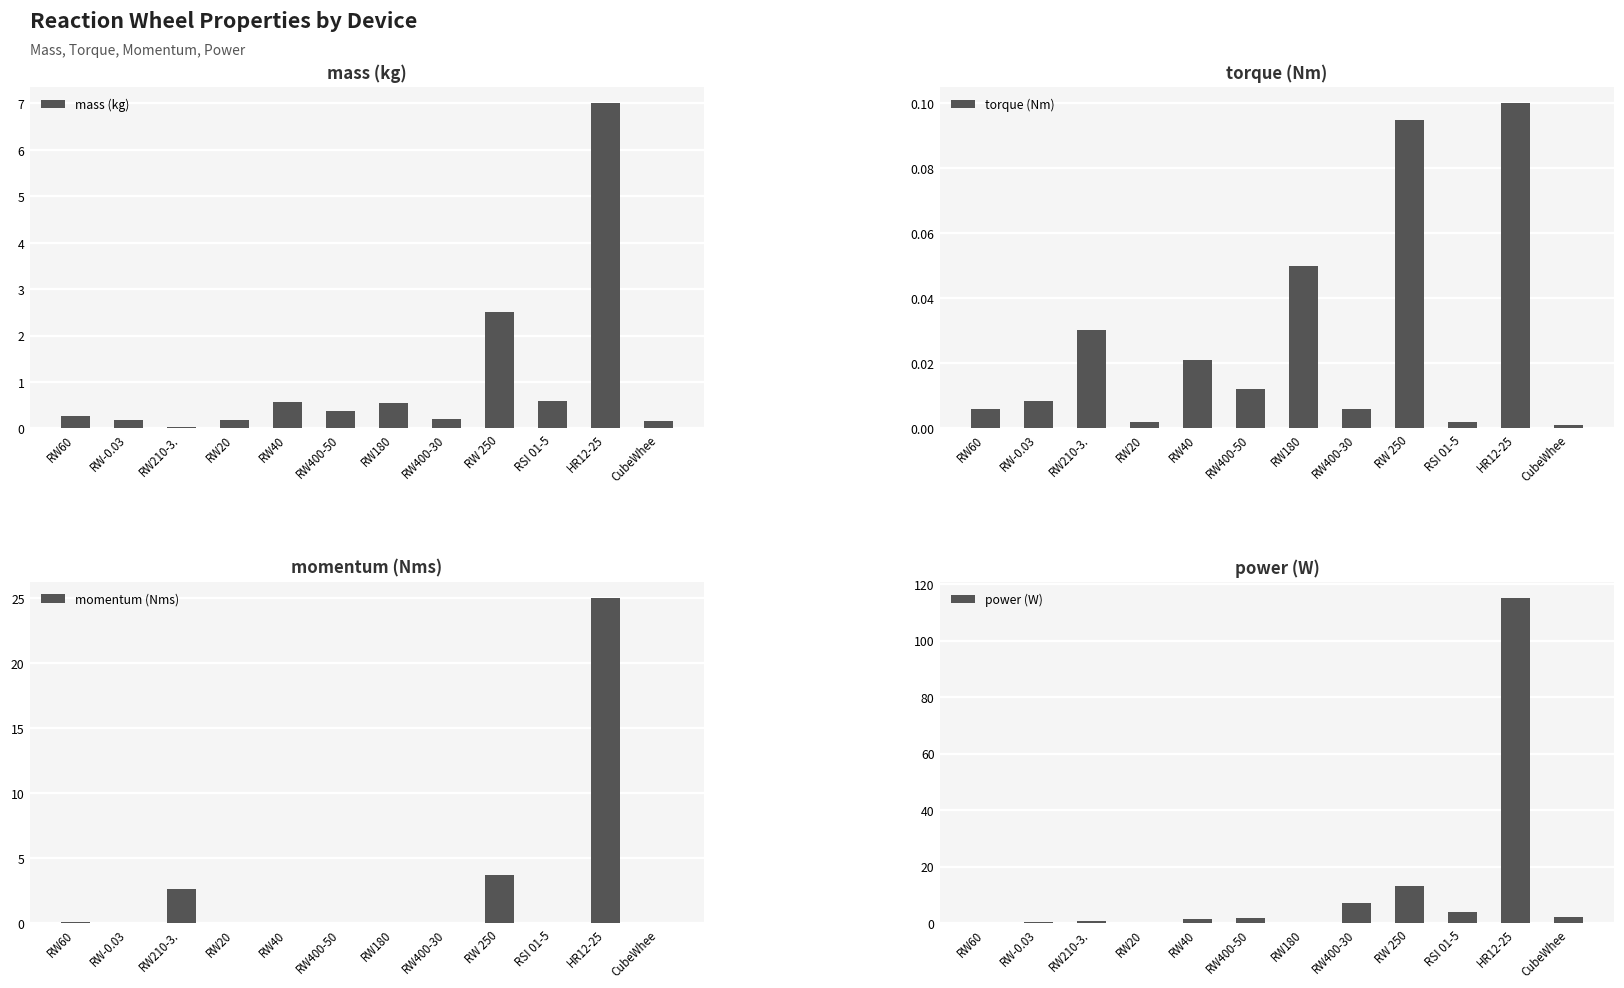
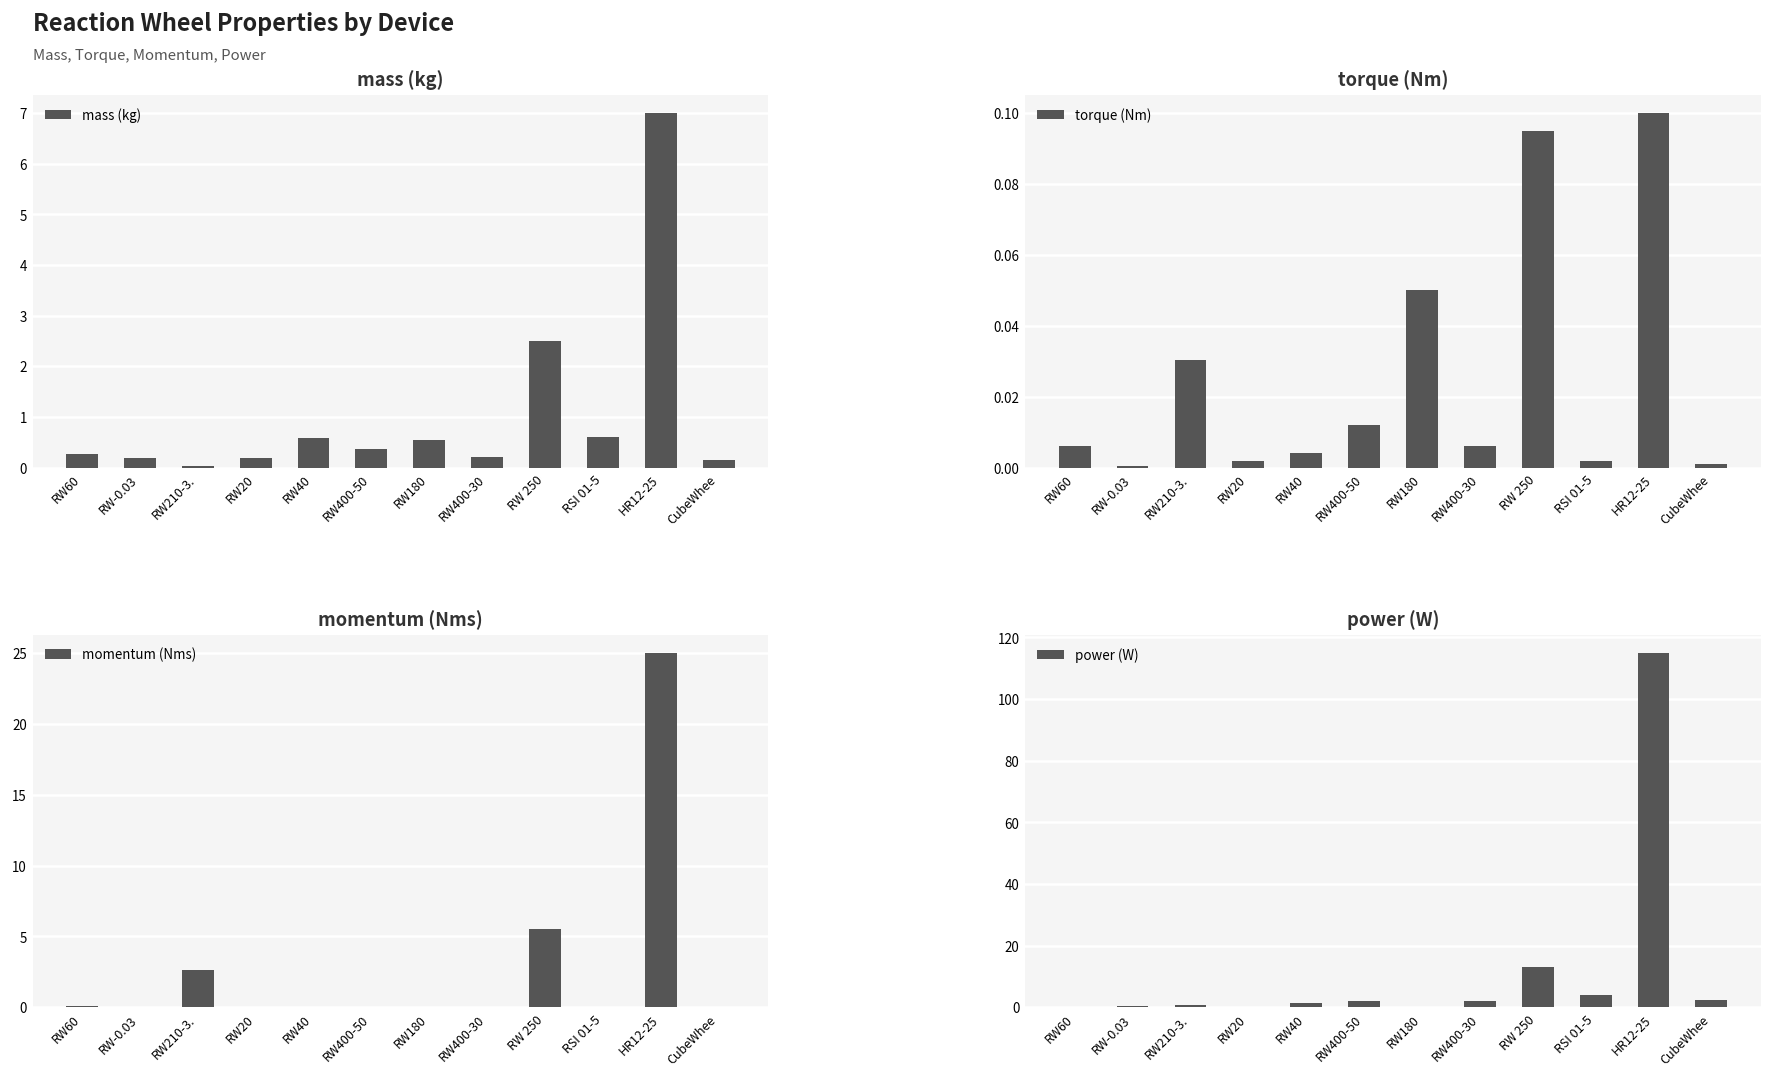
  {
    "mass (kg)": {
      "RW60": 0.3,
      "RW-0.03": 0.2,
      "RW20": 0.2,
      "RW40": 0.6,
      "RW400-50": 0.4,
      "RW180": 0.6,
      "RW400-30": 0.2,
      "RW 250": 2.5,
      "RSI 01-5": 0.6,
      "HR12-25": 7.0,
      "CubeWhee": 0.2
    },
    "torque (Nm)": {
      "RW60": 0.006,
-     "RW-0.03": 0.009,
+     "RW-0.03": 0.001,
      "RW210-3.": 0.030,
      "RW20": 0.002,
-     "RW40": 0.021,
+     "RW40": 0.004,
      "RW400-50": 0.012,
      "RW180": 0.050,
      "RW400-30": 0.006,
      "RW 250": 0.095,
      "RSI 01-5": 0.002,
      "HR12-25": 0.100,
      "CubeWhee": 0.001
    },
    "momentum (Nms)": {
      "RW210-3.": 2.6,
-     "RW 250": 3.7,
+     "RW 250": 5.5,
      "HR12-25": 25.0
    },
    "power (W)": {
      "RW60": 0,
      "RW20": 0,
      "RW40": 1,
      "RW400-50": 2,
      "RW180": 0,
-     "RW400-30": 7,
+     "RW400-30": 2,
      "RW 250": 13,
      "RSI 01-5": 4,
      "HR12-25": 115,
      "CubeWhee": 2
    }
  }
